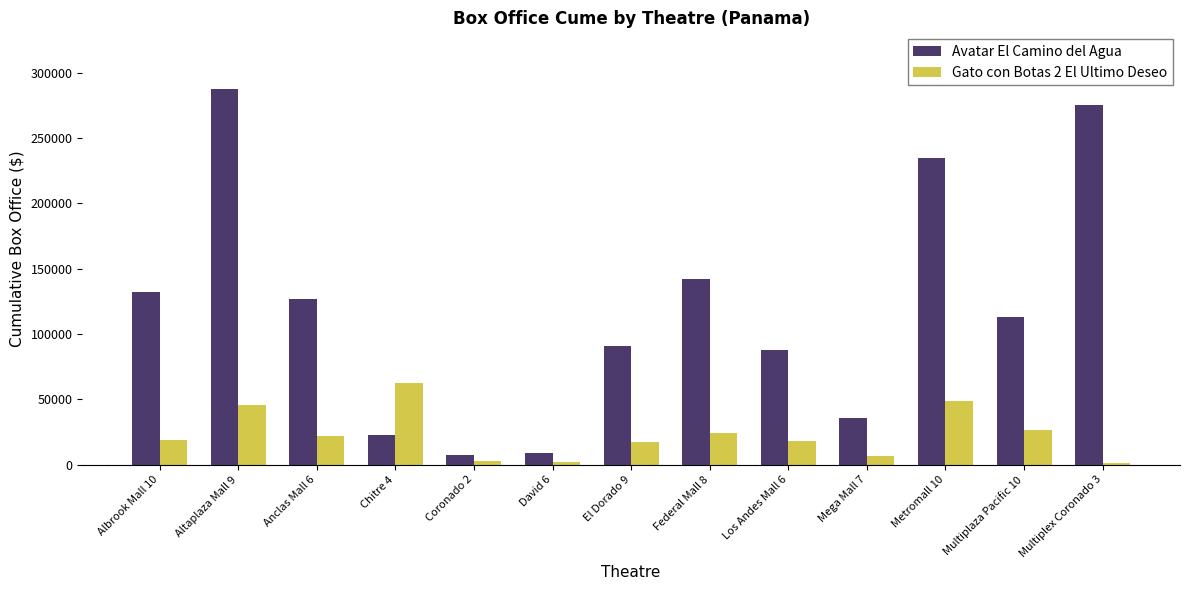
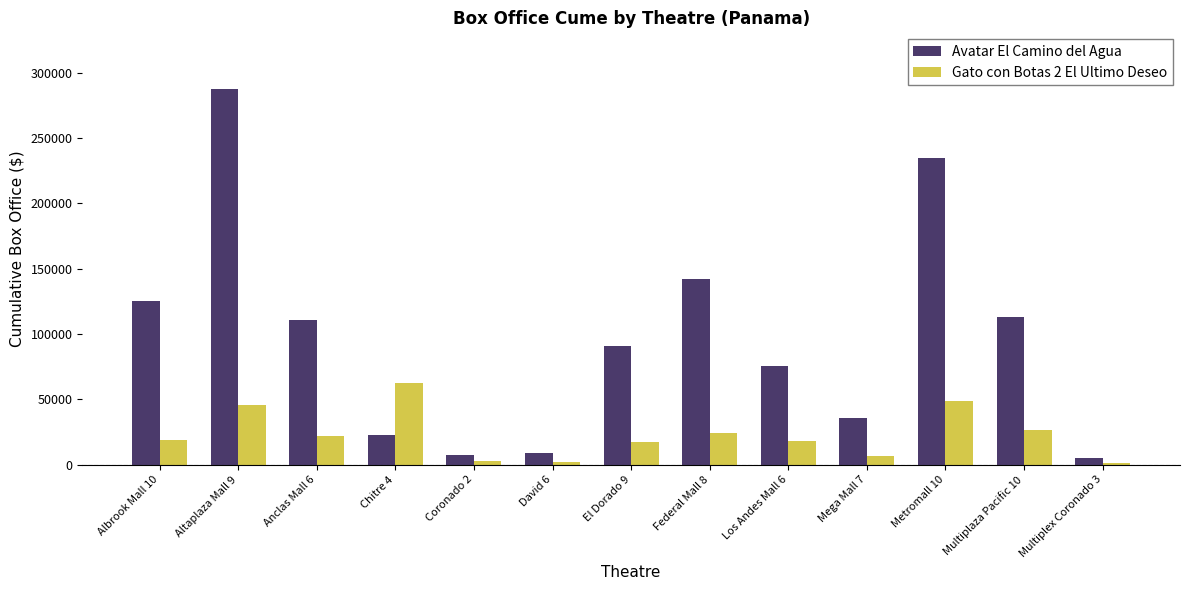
  {
    "Avatar El Camino del Agua": {
-     "Albrook Mall 10": 132000,
+     "Albrook Mall 10": 125000,
      "Altaplaza Mall 9": 288000,
-     "Anclas Mall 6": 127000,
+     "Anclas Mall 6": 111000,
      "Chitre 4": 23000,
      "Coronado 2": 7000,
      "David 6": 9000,
      "El Dorado 9": 91000,
      "Federal Mall 8": 142000,
-     "Los Andes Mall 6": 87000,
+     "Los Andes Mall 6": 75000,
      "Mega Mall 7": 35000,
      "Metromall 10": 235000,
      "Multiplaza Pacific 10": 113000,
-     "Multiplex Coronado 3": 275000
+     "Multiplex Coronado 3": 5000
    },
    "Gato con Botas 2 El Ultimo Deseo": {
      "Albrook Mall 10": 19000,
      "Altaplaza Mall 9": 45000,
      "Anclas Mall 6": 22000,
      "Chitre 4": 63000,
      "Coronado 2": 3000,
      "David 6": 2000,
      "El Dorado 9": 17000,
      "Federal Mall 8": 24000,
      "Los Andes Mall 6": 18000,
      "Mega Mall 7": 7000,
      "Metromall 10": 49000,
      "Multiplaza Pacific 10": 26000
    }
  }
